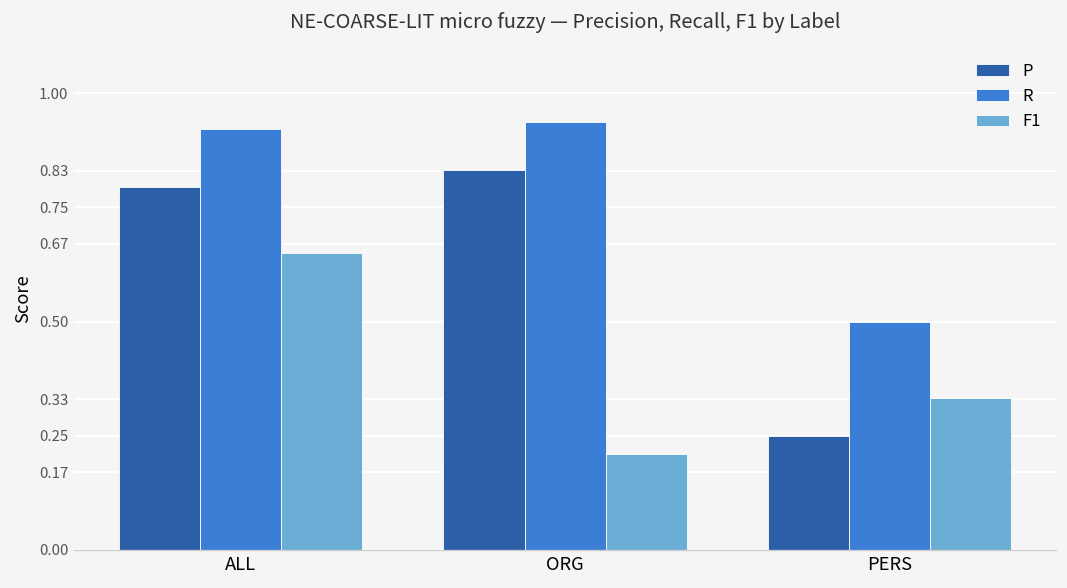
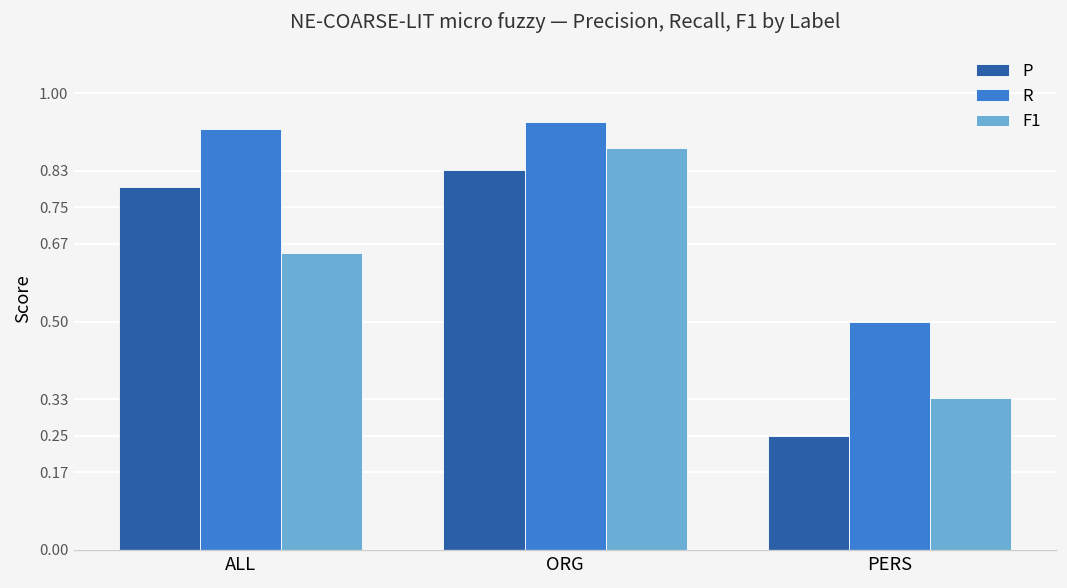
  {
    "F1": {
      "ALL": 0.65,
-     "ORG": 0.21,
+     "ORG": 0.88,
      "PERS": 0.33
    }
  }
